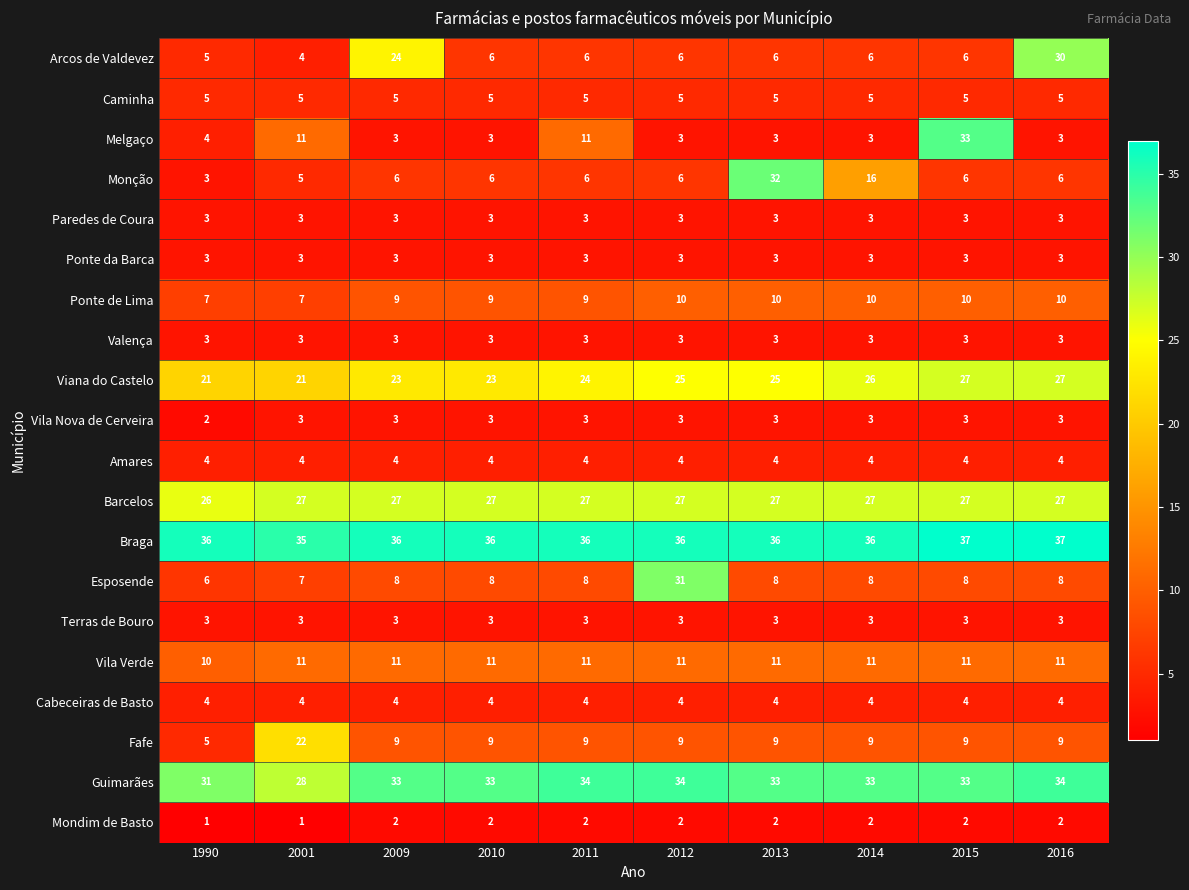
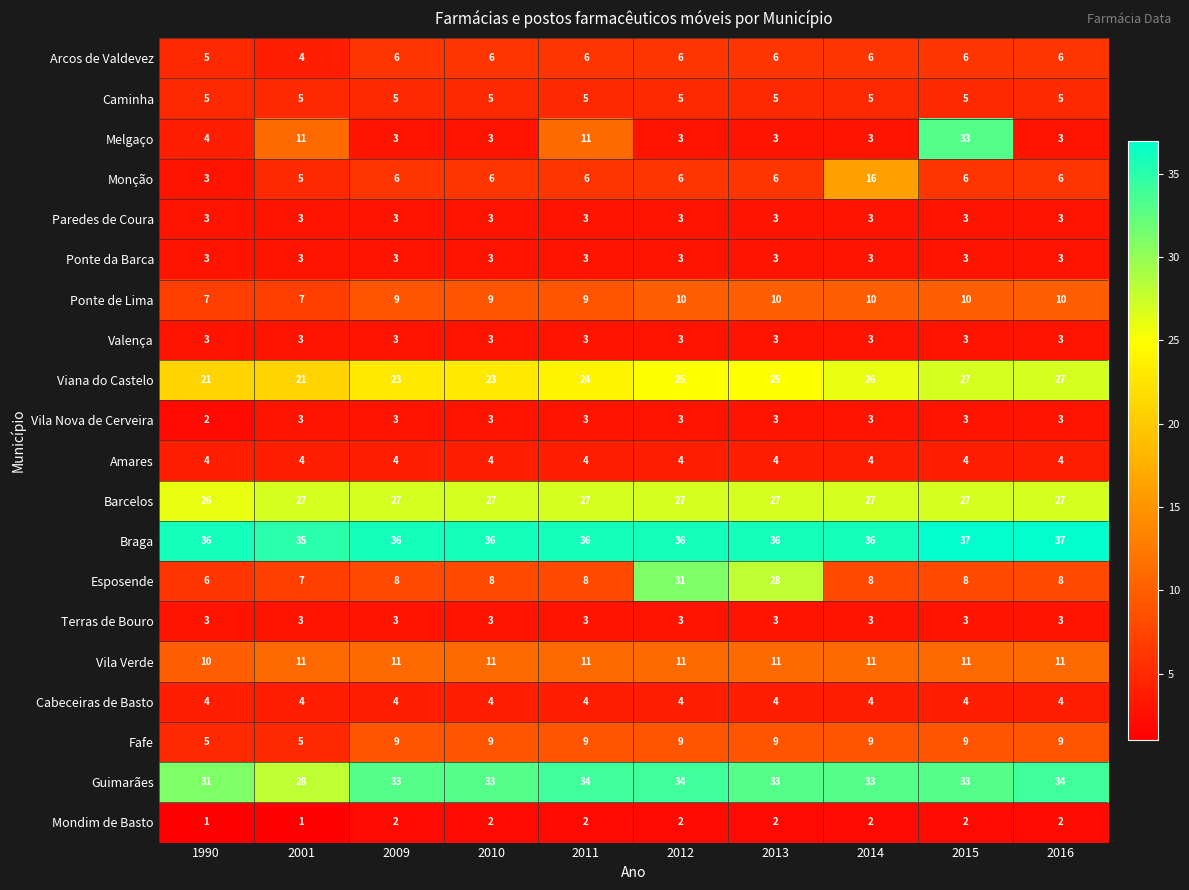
  {
    "Arcos de Valdevez": {
      "1990": 5,
      "2001": 4,
-     "2009": 24,
+     "2009": 6,
      "2010": 6,
      "2011": 6,
      "2012": 6,
      "2013": 6,
      "2014": 6,
      "2015": 6,
-     "2016": 30
+     "2016": 6
    },
    "Caminha": {
      "1990": 5,
      "2001": 5,
      "2009": 5,
      "2010": 5,
      "2011": 5,
      "2012": 5,
      "2013": 5,
      "2014": 5,
      "2015": 5,
      "2016": 5
    },
    "Melgaço": {
      "1990": 4,
      "2001": 11,
      "2009": 3,
      "2010": 3,
      "2011": 11,
      "2012": 3,
      "2013": 3,
      "2014": 3,
      "2015": 33,
      "2016": 3
    },
    "Monção": {
      "1990": 3,
      "2001": 5,
      "2009": 6,
      "2010": 6,
      "2011": 6,
      "2012": 6,
-     "2013": 32,
+     "2013": 6,
      "2014": 16,
      "2015": 6,
      "2016": 6
    },
    "Paredes de Coura": {
      "1990": 3,
      "2001": 3,
      "2009": 3,
      "2010": 3,
      "2011": 3,
      "2012": 3,
      "2013": 3,
      "2014": 3,
      "2015": 3,
      "2016": 3
    },
    "Ponte da Barca": {
      "1990": 3,
      "2001": 3,
      "2009": 3,
      "2010": 3,
      "2011": 3,
      "2012": 3,
      "2013": 3,
      "2014": 3,
      "2015": 3,
      "2016": 3
    },
    "Ponte de Lima": {
      "1990": 7,
      "2001": 7,
      "2009": 9,
      "2010": 9,
      "2011": 9,
      "2012": 10,
      "2013": 10,
      "2014": 10,
      "2015": 10,
      "2016": 10
    },
    "Valença": {
      "1990": 3,
      "2001": 3,
      "2009": 3,
      "2010": 3,
      "2011": 3,
      "2012": 3,
      "2013": 3,
      "2014": 3,
      "2015": 3,
      "2016": 3
    },
    "Viana do Castelo": {
      "1990": 21,
      "2001": 21,
      "2009": 23,
      "2010": 23,
      "2011": 24,
      "2012": 25,
      "2013": 25,
      "2014": 26,
      "2015": 27,
      "2016": 27
    },
    "Vila Nova de Cerveira": {
      "1990": 2,
      "2001": 3,
      "2009": 3,
      "2010": 3,
      "2011": 3,
      "2012": 3,
      "2013": 3,
      "2014": 3,
      "2015": 3,
      "2016": 3
    },
    "Amares": {
      "1990": 4,
      "2001": 4,
      "2009": 4,
      "2010": 4,
      "2011": 4,
      "2012": 4,
      "2013": 4,
      "2014": 4,
      "2015": 4,
      "2016": 4
    },
    "Barcelos": {
      "1990": 26,
      "2001": 27,
      "2009": 27,
      "2010": 27,
      "2011": 27,
      "2012": 27,
      "2013": 27,
      "2014": 27,
      "2015": 27,
      "2016": 27
    },
    "Braga": {
      "1990": 36,
      "2001": 35,
      "2009": 36,
      "2010": 36,
      "2011": 36,
      "2012": 36,
      "2013": 36,
      "2014": 36,
      "2015": 37,
      "2016": 37
    },
    "Esposende": {
      "1990": 6,
      "2001": 7,
      "2009": 8,
      "2010": 8,
      "2011": 8,
      "2012": 31,
-     "2013": 8,
+     "2013": 28,
      "2014": 8,
      "2015": 8,
      "2016": 8
    },
    "Terras de Bouro": {
      "1990": 3,
      "2001": 3,
      "2009": 3,
      "2010": 3,
      "2011": 3,
      "2012": 3,
      "2013": 3,
      "2014": 3,
      "2015": 3,
      "2016": 3
    },
    "Vila Verde": {
      "1990": 10,
      "2001": 11,
      "2009": 11,
      "2010": 11,
      "2011": 11,
      "2012": 11,
      "2013": 11,
      "2014": 11,
      "2015": 11,
      "2016": 11
    },
    "Cabeceiras de Basto": {
      "1990": 4,
      "2001": 4,
      "2009": 4,
      "2010": 4,
      "2011": 4,
      "2012": 4,
      "2013": 4,
      "2014": 4,
      "2015": 4,
      "2016": 4
    },
    "Fafe": {
      "1990": 5,
-     "2001": 22,
+     "2001": 5,
      "2009": 9,
      "2010": 9,
      "2011": 9,
      "2012": 9,
      "2013": 9,
      "2014": 9,
      "2015": 9,
      "2016": 9
    },
    "Guimarães": {
      "1990": 31,
      "2001": 28,
      "2009": 33,
      "2010": 33,
      "2011": 34,
      "2012": 34,
      "2013": 33,
      "2014": 33,
      "2015": 33,
      "2016": 34
    },
    "Mondim de Basto": {
      "1990": 1,
      "2001": 1,
      "2009": 2,
      "2010": 2,
      "2011": 2,
      "2012": 2,
      "2013": 2,
      "2014": 2,
      "2015": 2,
      "2016": 2
    }
  }
